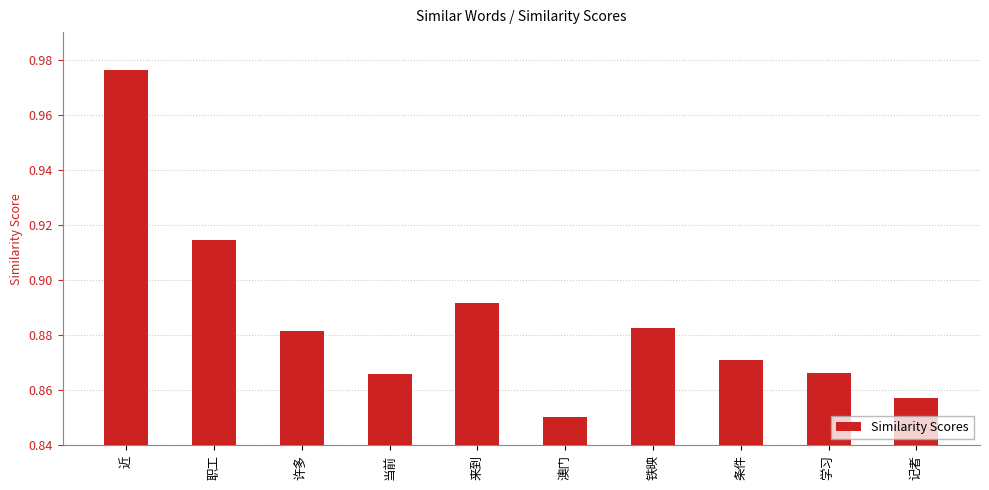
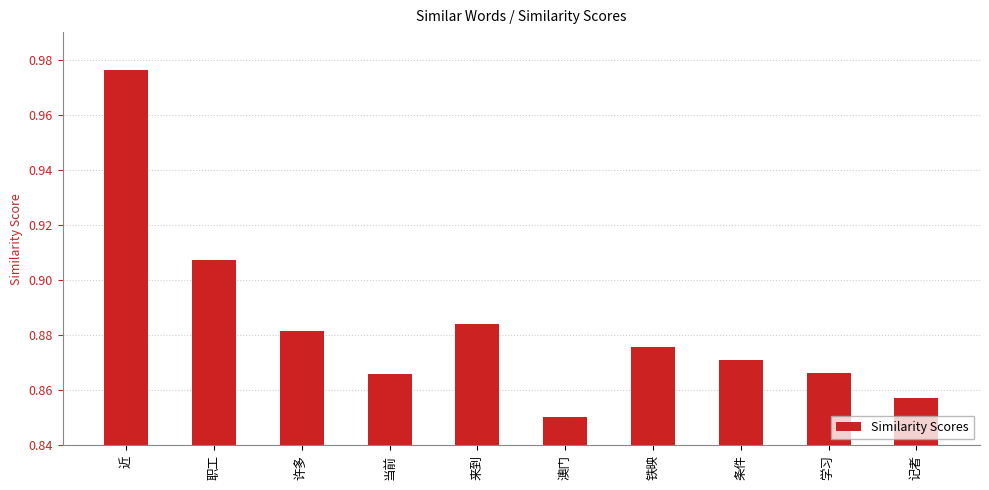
  {
    "近": 0.976,
-   "职工": 0.914,
+   "职工": 0.907,
    "许多": 0.881,
    "当前": 0.866,
-   "来到": 0.892,
+   "来到": 0.884,
    "澳门": 0.850,
-   "铁映": 0.883,
+   "铁映": 0.876,
    "条件": 0.871,
    "学习": 0.866,
    "记者": 0.857
  }
